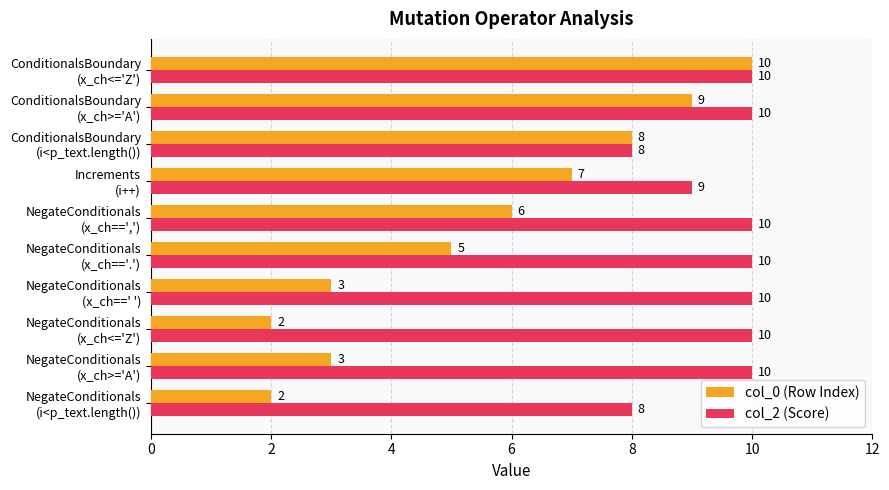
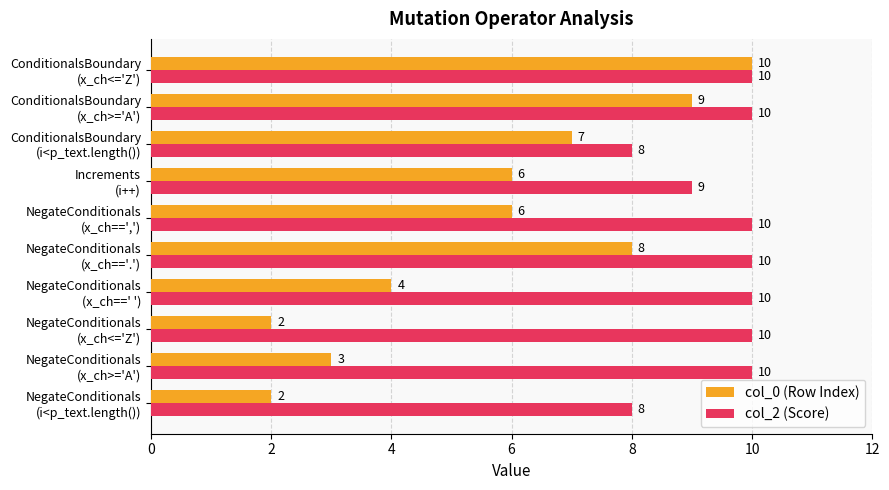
  {
    "col_0 (Row Index)": {
      "ConditionalsBoundary (x_ch<='Z')": 10,
      "ConditionalsBoundary (x_ch>='A')": 9,
-     "ConditionalsBoundary (i<p_text.length())": 8,
-     "Increments (i++)": 7,
+     "ConditionalsBoundary (i<p_text.length())": 7,
+     "Increments (i++)": 6,
      "NegateConditionals (x_ch==',')": 6,
-     "NegateConditionals (x_ch=='.')": 5,
-     "NegateConditionals (x_ch==' ')": 3,
+     "NegateConditionals (x_ch=='.')": 8,
+     "NegateConditionals (x_ch==' ')": 4,
      "NegateConditionals (x_ch<='Z')": 2,
      "NegateConditionals (x_ch>='A')": 3,
      "NegateConditionals (i<p_text.length())": 2
    },
    "col_2 (Score)": {
      "ConditionalsBoundary (x_ch<='Z')": 10,
      "ConditionalsBoundary (x_ch>='A')": 10,
      "ConditionalsBoundary (i<p_text.length())": 8,
      "Increments (i++)": 9,
      "NegateConditionals (x_ch==',')": 10,
      "NegateConditionals (x_ch=='.')": 10,
      "NegateConditionals (x_ch==' ')": 10,
      "NegateConditionals (x_ch<='Z')": 10,
      "NegateConditionals (x_ch>='A')": 10,
      "NegateConditionals (i<p_text.length())": 8
    }
  }
